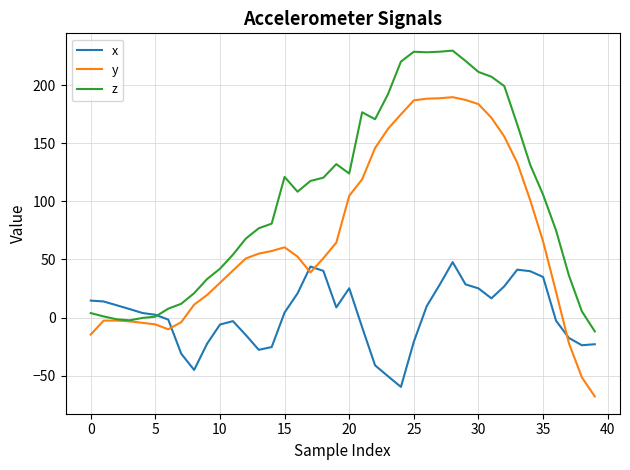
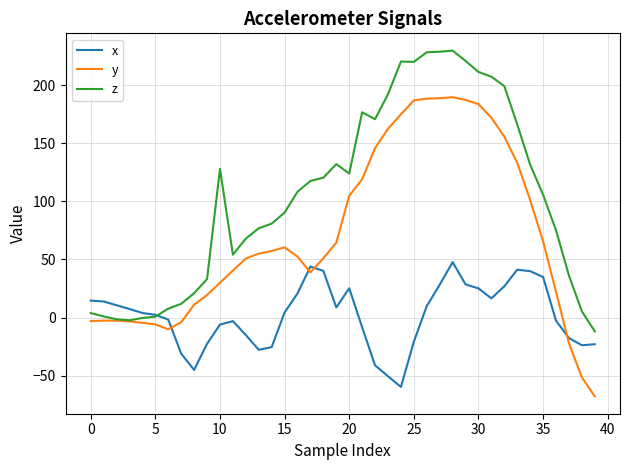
  {
    "x": {
      "0": 15,
      "10": -6,
      "15": 4,
      "20": 25,
      "25": -21,
      "30": 25,
      "35": 35
    },
    "y": {
-     "0": -15,
+     "0": -3,
      "5": -6,
      "10": 30,
      "15": 60,
      "20": 105,
      "25": 187,
      "30": 184,
      "35": 66
    },
    "z": {
      "0": 4,
-     "10": 42,
-     "15": 121,
+     "10": 128,
+     "15": 90,
      "20": 124,
-     "25": 229,
+     "25": 220,
      "30": 211,
      "35": 106
    }
  }
